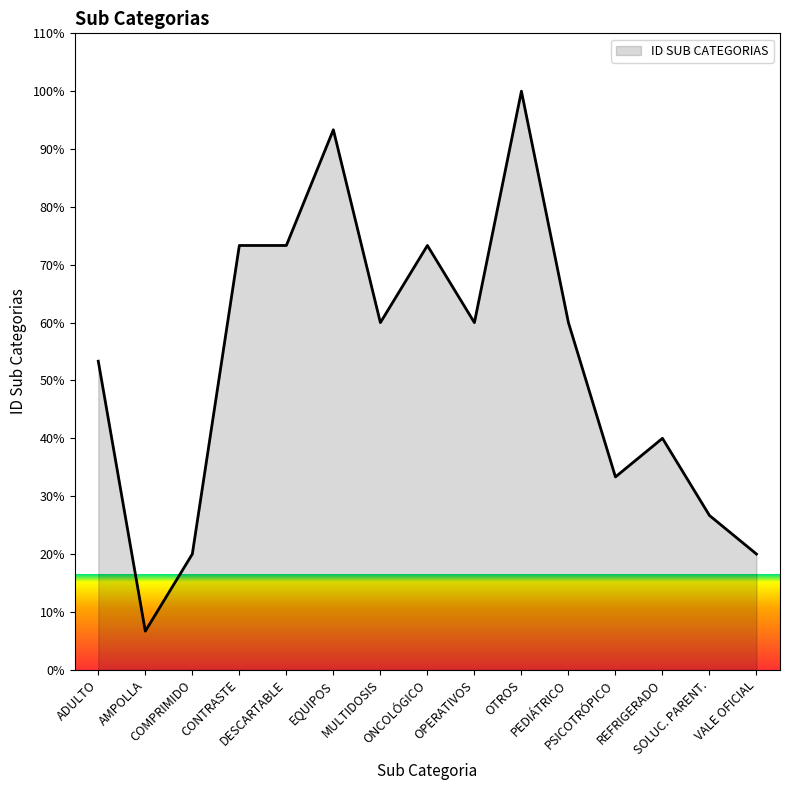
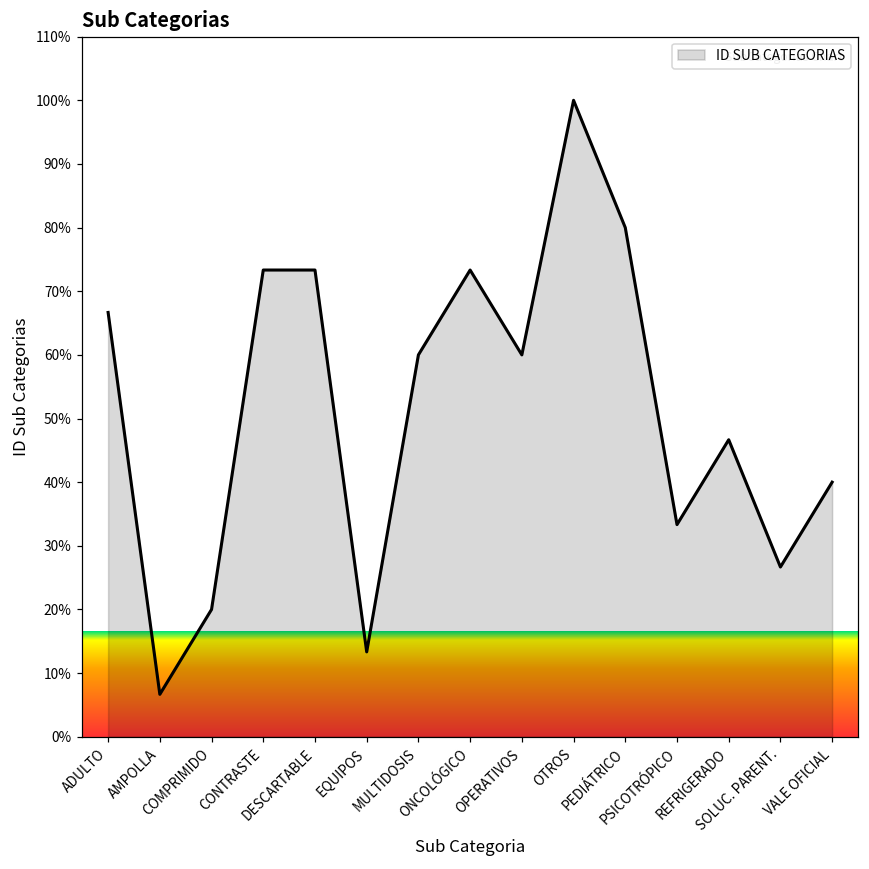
  {
-   "ADULTO": "53%",
+   "ADULTO": "67%",
    "AMPOLLA": "7%",
    "COMPRIMIDO": "20%",
    "CONTRASTE": "73%",
    "DESCARTABLE": "73%",
-   "EQUIPOS": "93%",
+   "EQUIPOS": "13%",
    "MULTIDOSIS": "60%",
    "ONCOLÓGICO": "73%",
    "OPERATIVOS": "60%",
    "OTROS": "100%",
-   "PEDIÁTRICO": "60%",
+   "PEDIÁTRICO": "80%",
    "PSICOTRÓPICO": "33%",
-   "REFRIGERADO": "40%",
+   "REFRIGERADO": "47%",
    "SOLUC. PARENT.": "27%",
-   "VALE OFICIAL": "20%"
+   "VALE OFICIAL": "40%"
  }
